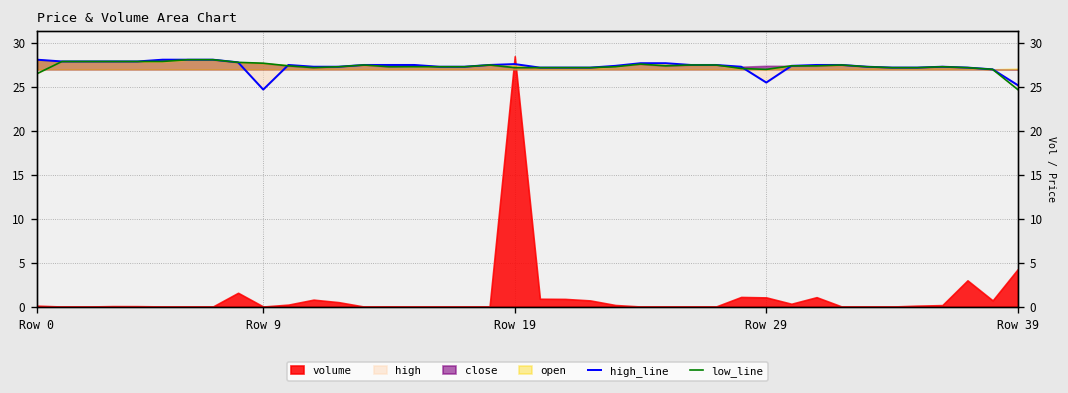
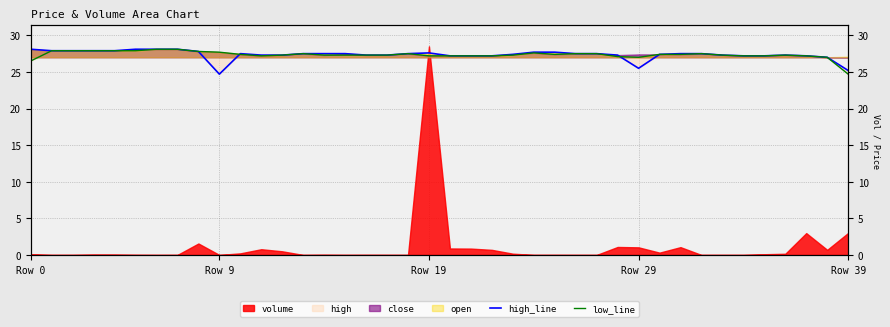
  {
    "high_line": {
      "Row 9": 25,
      "Row 29": 26
    },
    "volume": {
      "Row 19": 29,
      "Row 29": 1,
-     "Row 39": 4
+     "Row 39": 3
    },
    "low_line": {
      "Row 0": 27,
      "Row 39": 25
    }
  }
